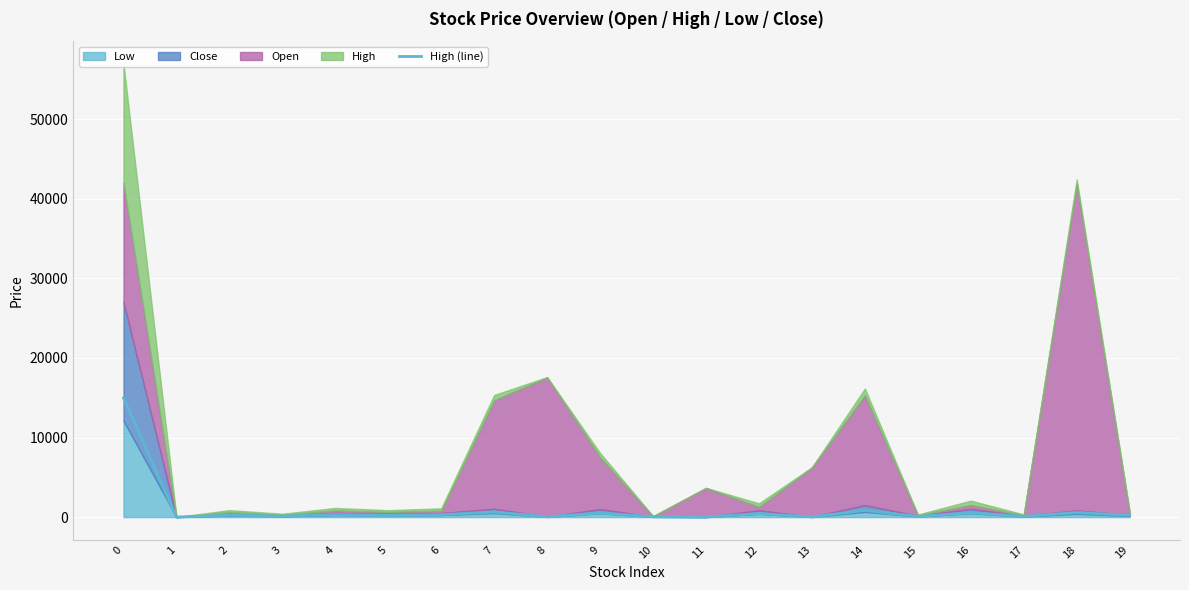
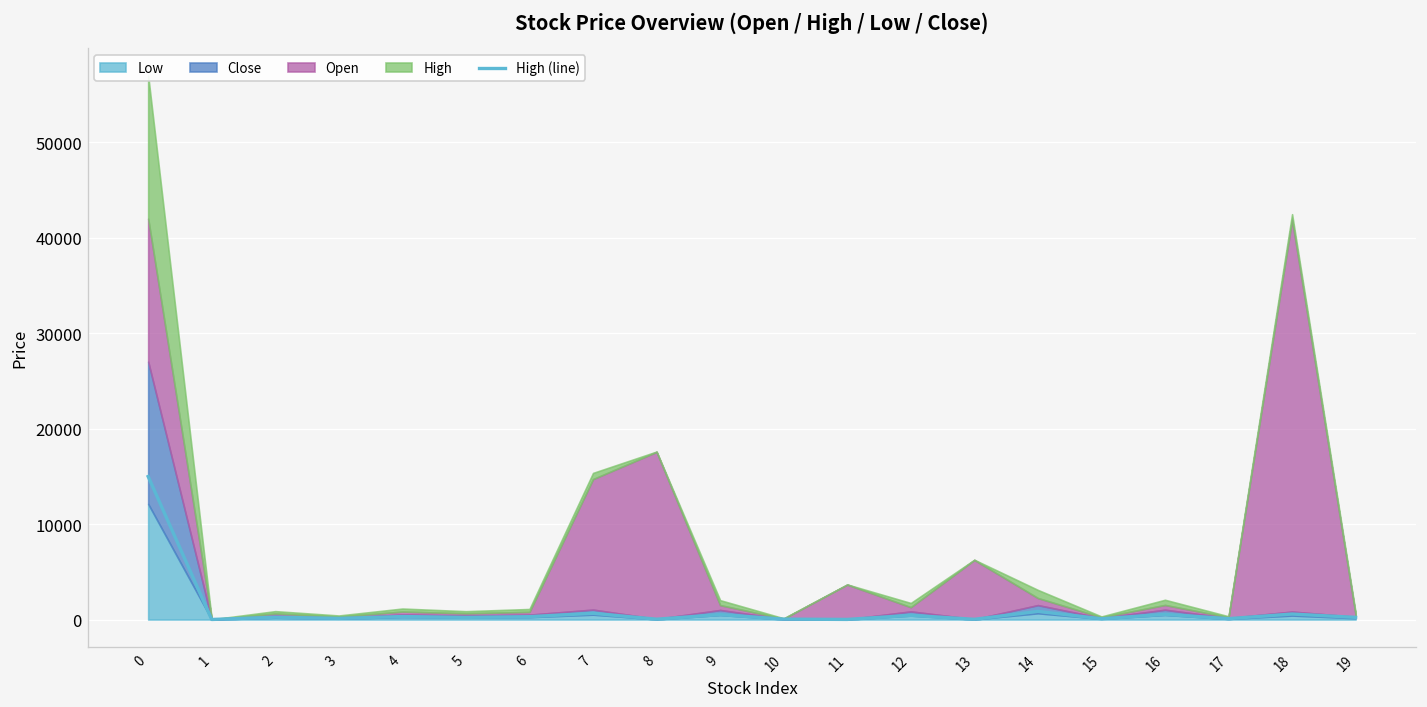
  {
    "Open": {
      "0": 15000,
      "7": 14000,
-     "9": 7000,
+     "9": 1000,
      "12": 0,
-     "14": 14000,
+     "14": 1000,
      "16": 0,
      "18": 41000
    },
    "High": {
      "7": 1000,
      "9": 1000,
      "12": 0,
      "14": 1000,
      "16": 1000,
      "18": 1000
    }
  }
